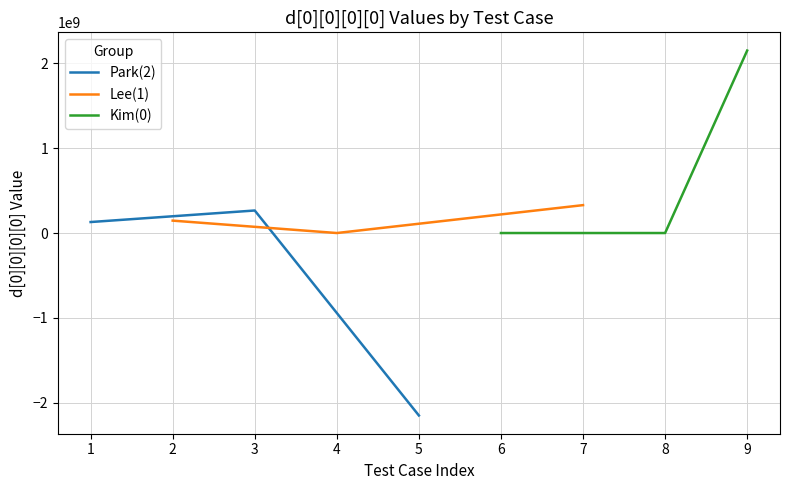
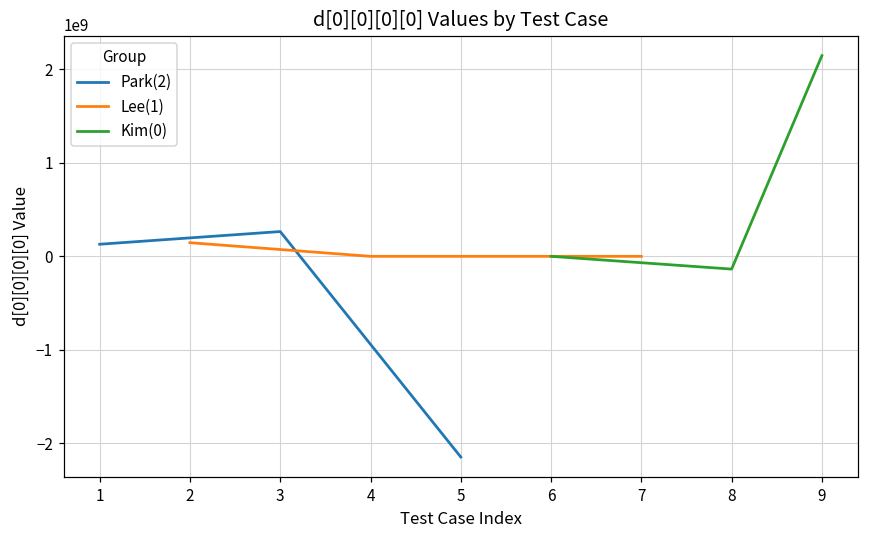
  {
    "Park(2)": {
      "1": 100000000,
      "3": 300000000,
      "5": -2100000000
    },
    "Lee(1)": {
      "2": 100000000,
      "4": 0,
-     "7": 300000000
+     "7": 0
    },
    "Kim(0)": {
      "6": 0,
-     "8": 0,
+     "8": -100000000,
      "9": 2100000000
    }
  }
